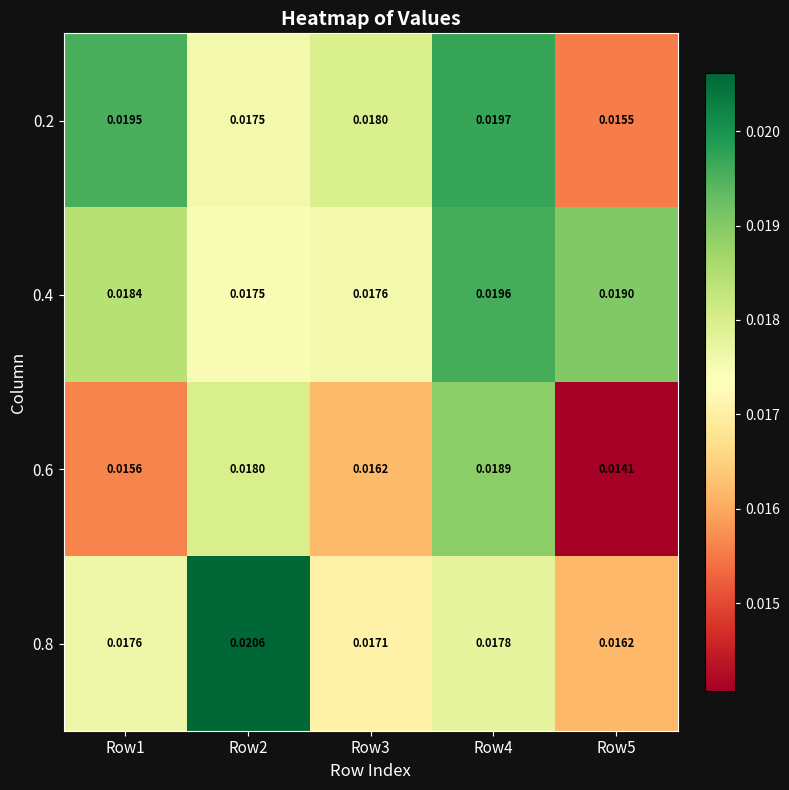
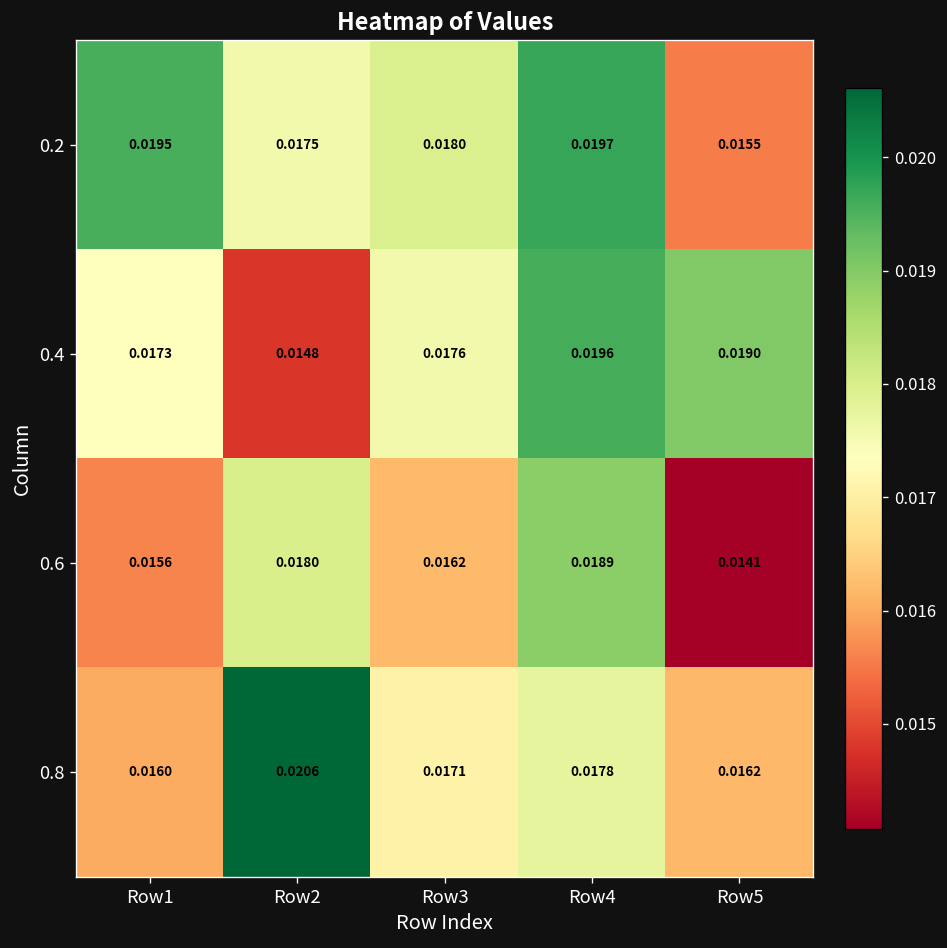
  {
    "0.2": {
      "Row1": 0.0195,
      "Row2": 0.0175,
      "Row3": 0.0180,
      "Row4": 0.0197,
      "Row5": 0.0155
    },
    "0.4": {
-     "Row1": 0.0184,
-     "Row2": 0.0175,
+     "Row1": 0.0173,
+     "Row2": 0.0148,
      "Row3": 0.0176,
      "Row4": 0.0196,
      "Row5": 0.0190
    },
    "0.6": {
      "Row1": 0.0156,
      "Row2": 0.0180,
      "Row3": 0.0162,
      "Row4": 0.0189,
      "Row5": 0.0141
    },
    "0.8": {
-     "Row1": 0.0176,
+     "Row1": 0.0160,
      "Row2": 0.0206,
      "Row3": 0.0171,
      "Row4": 0.0178,
      "Row5": 0.0162
    }
  }
